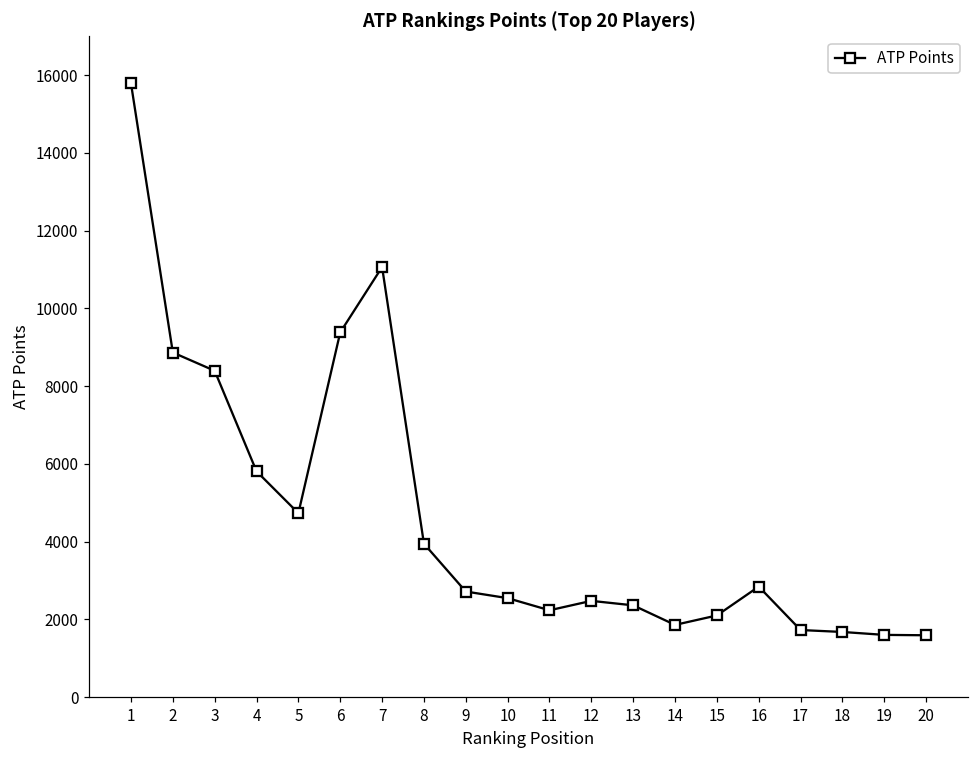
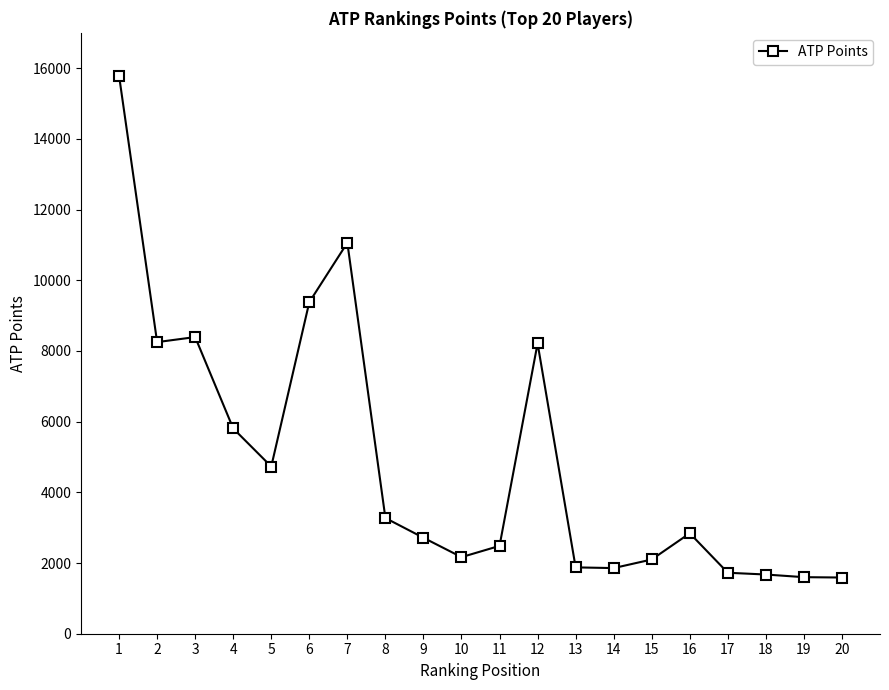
  {
    "1": 15800,
-   "2": 8900,
+   "2": 8300,
    "3": 8400,
    "4": 5800,
    "5": 4700,
    "6": 9400,
    "7": 11100,
-   "8": 3900,
+   "8": 3300,
    "9": 2700,
-   "10": 2500,
-   "11": 2200,
-   "12": 2500,
-   "13": 2400,
+   "10": 2200,
+   "11": 2500,
+   "12": 8200,
+   "13": 1900,
    "14": 1900,
    "15": 2100,
    "16": 2800,
    "17": 1700,
    "18": 1700,
    "19": 1600,
    "20": 1600
  }
